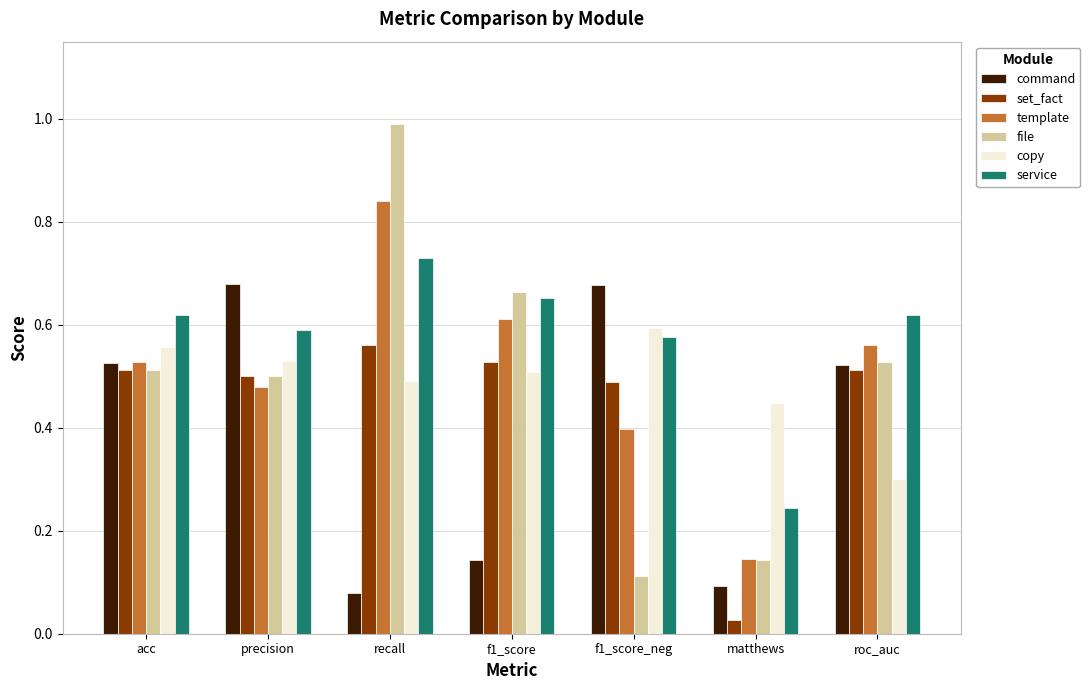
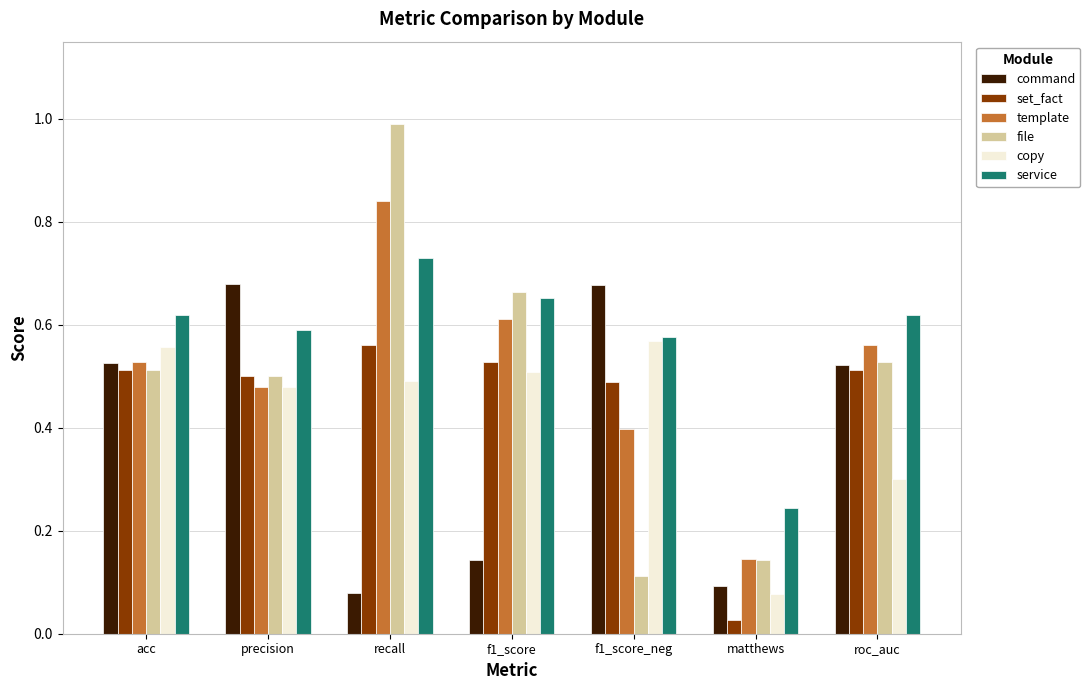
  {
    "command": {
      "acc": 0.53,
      "precision": 0.68,
      "recall": 0.08,
      "f1_score": 0.14,
      "f1_score_neg": 0.68,
      "matthews": 0.09,
      "roc_auc": 0.52
    },
    "set_fact": {
      "acc": 0.51,
      "precision": 0.50,
      "recall": 0.56,
      "f1_score": 0.53,
      "f1_score_neg": 0.49,
      "matthews": 0.03,
      "roc_auc": 0.51
    },
    "template": {
      "acc": 0.53,
      "precision": 0.48,
      "recall": 0.84,
      "f1_score": 0.61,
      "f1_score_neg": 0.40,
      "matthews": 0.14,
      "roc_auc": 0.56
    },
    "file": {
      "acc": 0.51,
      "precision": 0.50,
      "recall": 0.99,
      "f1_score": 0.66,
      "f1_score_neg": 0.11,
      "matthews": 0.14,
      "roc_auc": 0.53
    },
    "copy": {
      "acc": 0.56,
-     "precision": 0.53,
+     "precision": 0.48,
      "recall": 0.49,
      "f1_score": 0.51,
-     "f1_score_neg": 0.59,
-     "matthews": 0.45,
+     "f1_score_neg": 0.57,
+     "matthews": 0.08,
      "roc_auc": 0.30
    },
    "service": {
      "acc": 0.62,
      "precision": 0.59,
      "recall": 0.73,
      "f1_score": 0.65,
      "f1_score_neg": 0.58,
      "matthews": 0.24,
      "roc_auc": 0.62
    }
  }
